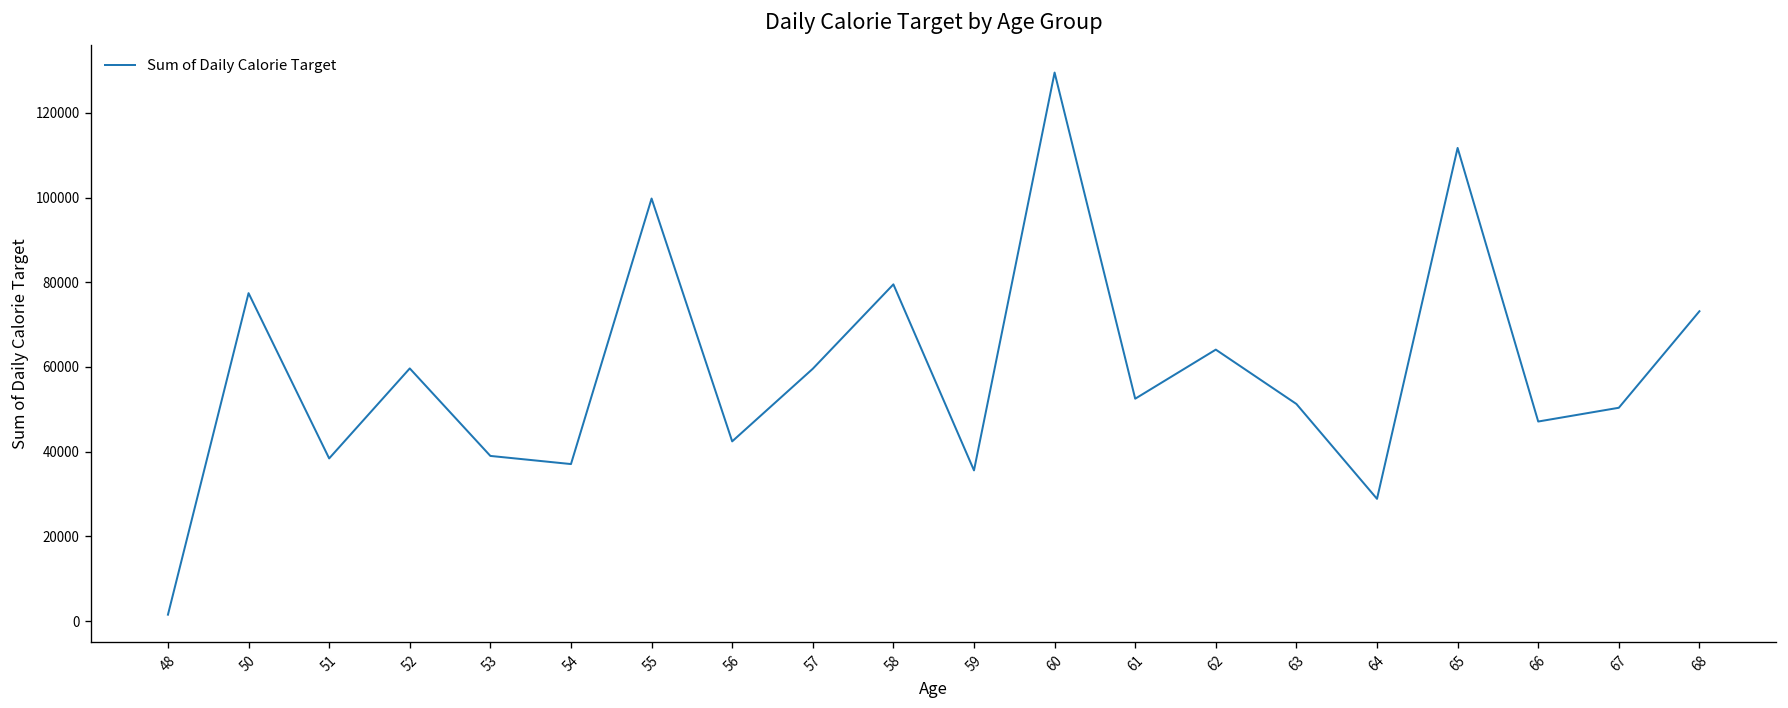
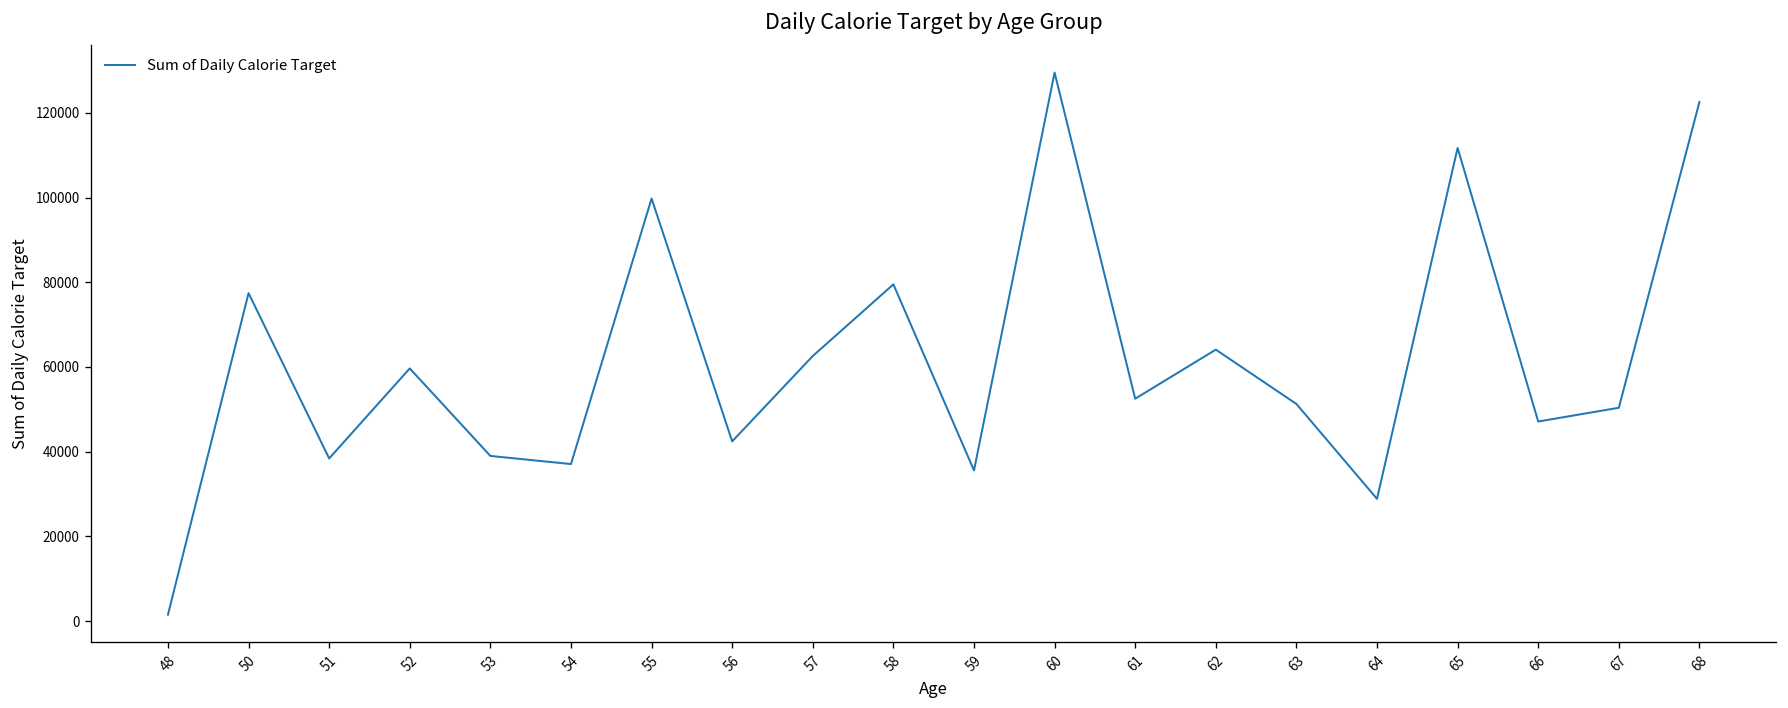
  {
    "48": 2000,
    "50": 77000,
    "51": 38000,
    "52": 60000,
    "53": 39000,
    "54": 37000,
    "55": 100000,
    "56": 42000,
-   "57": 60000,
+   "57": 63000,
    "58": 80000,
    "59": 36000,
    "60": 130000,
    "61": 53000,
    "62": 64000,
    "63": 51000,
    "64": 29000,
    "65": 112000,
    "66": 47000,
    "67": 50000,
-   "68": 73000
+   "68": 123000
  }
